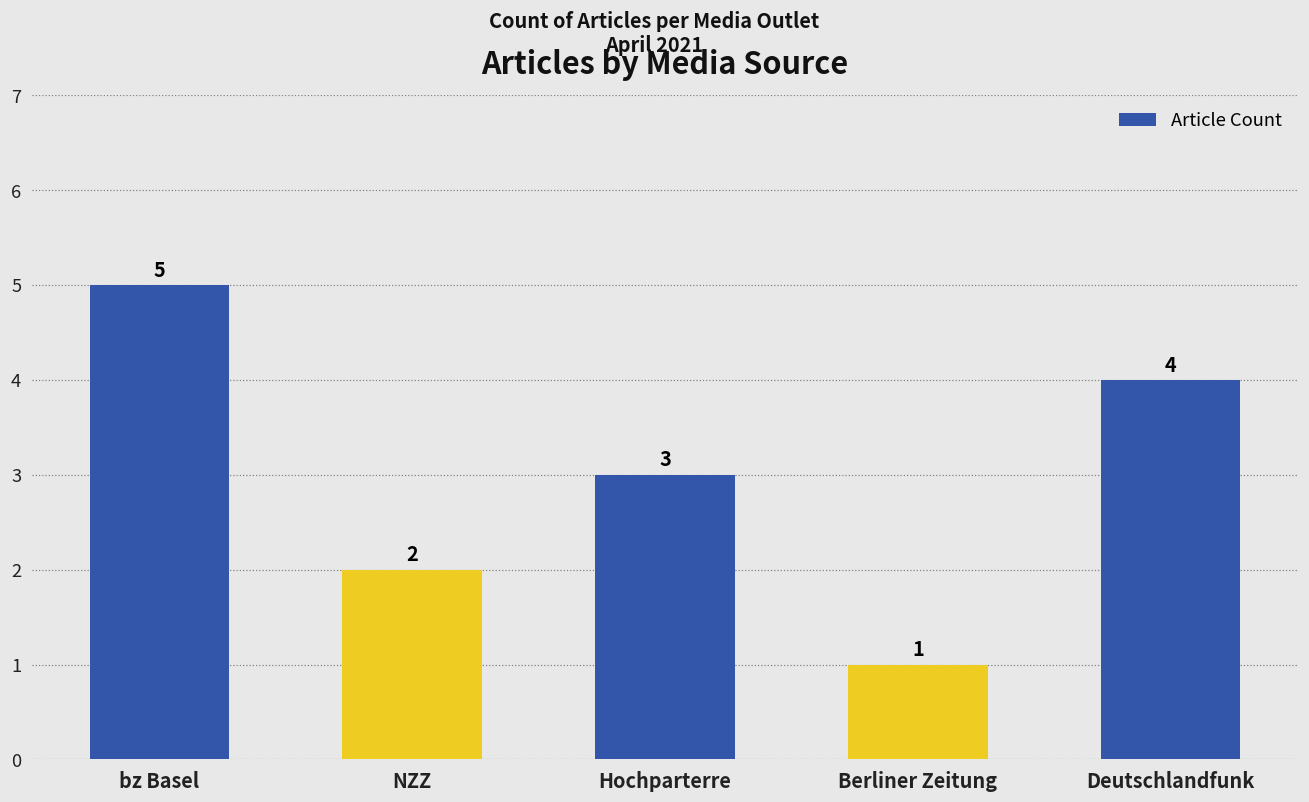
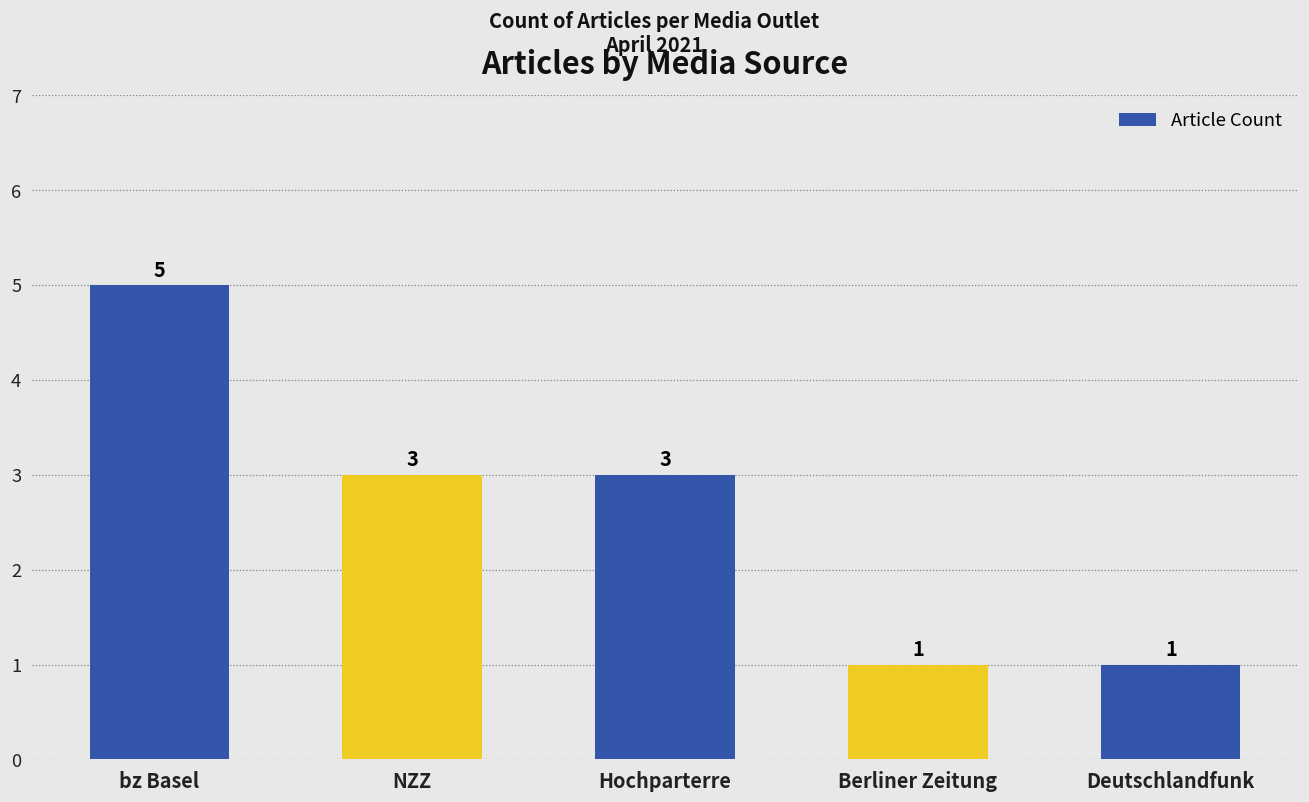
  {
    "bz Basel": 5,
-   "NZZ": 2,
+   "NZZ": 3,
    "Hochparterre": 3,
    "Berliner Zeitung": 1,
-   "Deutschlandfunk": 4
+   "Deutschlandfunk": 1
  }
